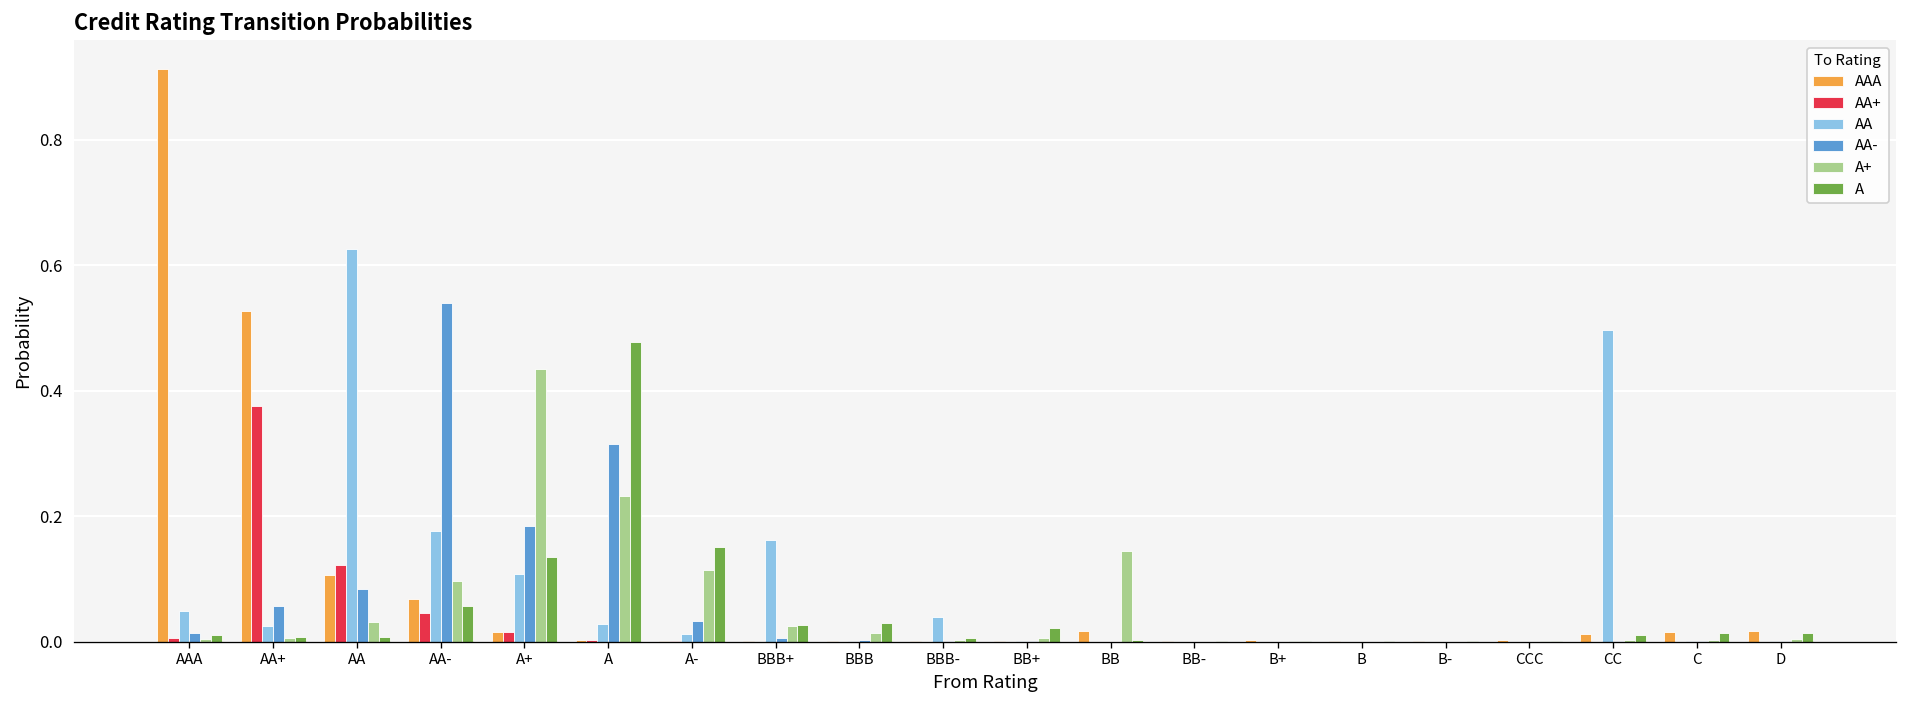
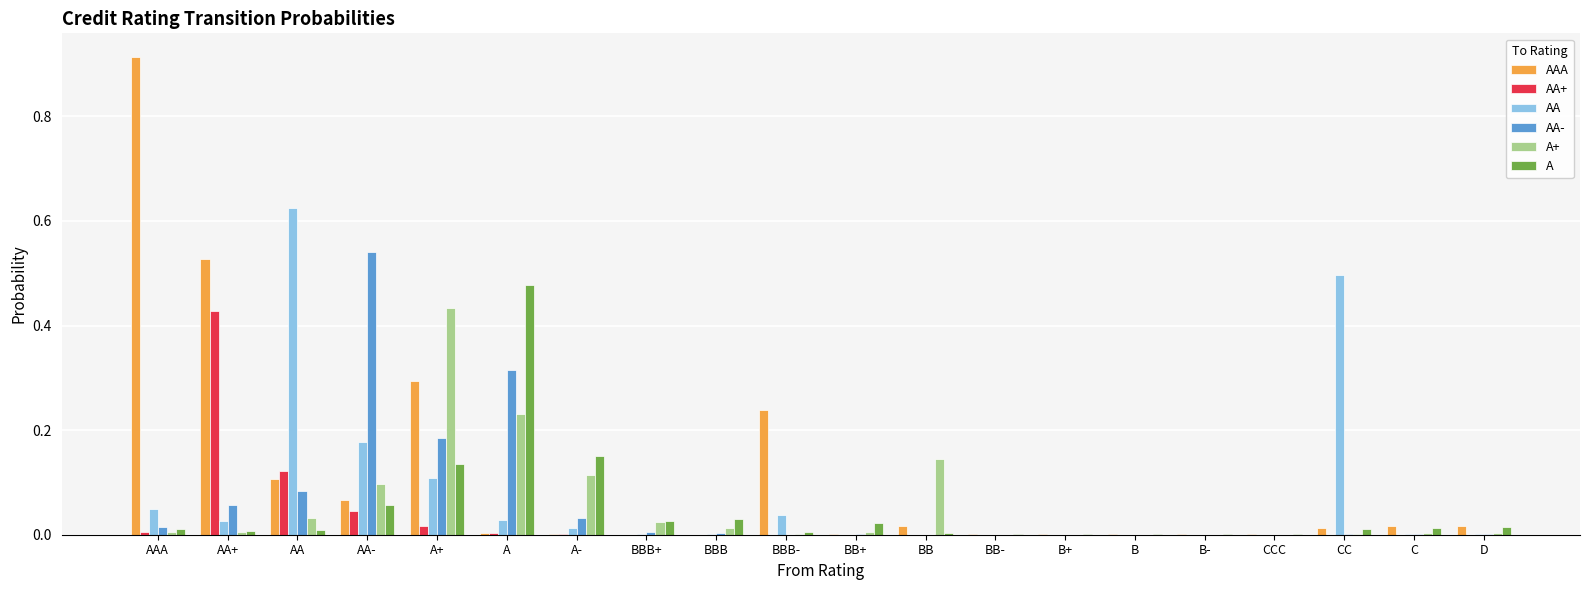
  {
    "AAA": {
      "AAA": 0.91,
      "AA+": 0.53,
      "AA": 0.11,
      "AA-": 0.07,
-     "A+": 0.02,
-     "BBB-": 0.00,
+     "A+": 0.29,
+     "BBB-": 0.24,
      "BB": 0.02,
      "CC": 0.01,
      "C": 0.02,
      "D": 0.02
    },
    "AA+": {
      "AAA": 0.01,
-     "AA+": 0.38,
+     "AA+": 0.43,
      "AA": 0.12,
      "AA-": 0.05,
      "A+": 0.02
    },
    "AA": {
      "AAA": 0.05,
      "AA+": 0.03,
      "AA": 0.63,
      "AA-": 0.18,
      "A+": 0.11,
      "A": 0.03,
      "A-": 0.01,
-     "BBB+": 0.16,
+     "BBB+": 0.00,
      "BBB-": 0.04,
      "CC": 0.50
    },
    "AA-": {
      "AAA": 0.01,
      "AA+": 0.06,
      "AA": 0.08,
      "AA-": 0.54,
      "A+": 0.18,
      "A": 0.32,
      "A-": 0.03,
      "BBB+": 0.01
    },
    "A+": {
      "AA+": 0.01,
      "AA": 0.03,
      "AA-": 0.10,
      "A+": 0.43,
      "A": 0.23,
      "A-": 0.11,
      "BBB+": 0.02,
      "BBB": 0.01,
      "BB+": 0.01,
      "BB": 0.14
    },
    "A": {
      "AAA": 0.01,
      "AA+": 0.01,
      "AA": 0.01,
      "AA-": 0.06,
      "A+": 0.14,
      "A": 0.48,
      "A-": 0.15,
      "BBB+": 0.03,
      "BBB": 0.03,
      "BBB-": 0.01,
      "BB+": 0.02,
      "CC": 0.01,
      "C": 0.01,
      "D": 0.01
    }
  }
